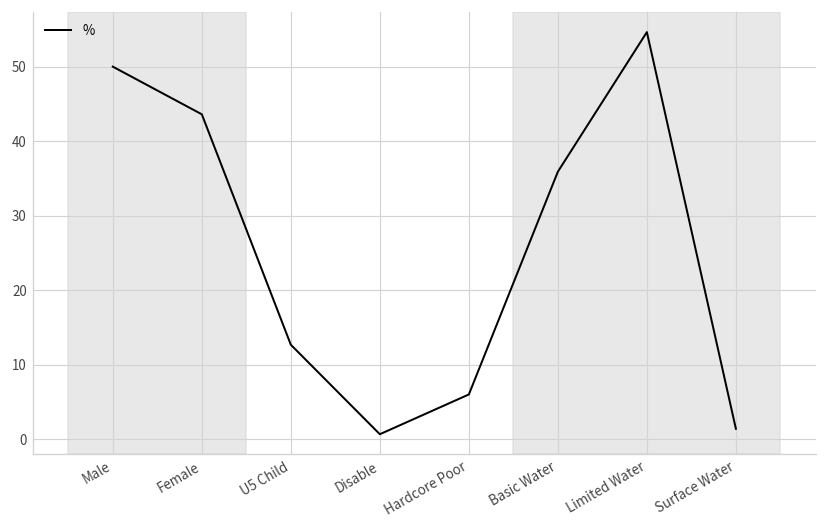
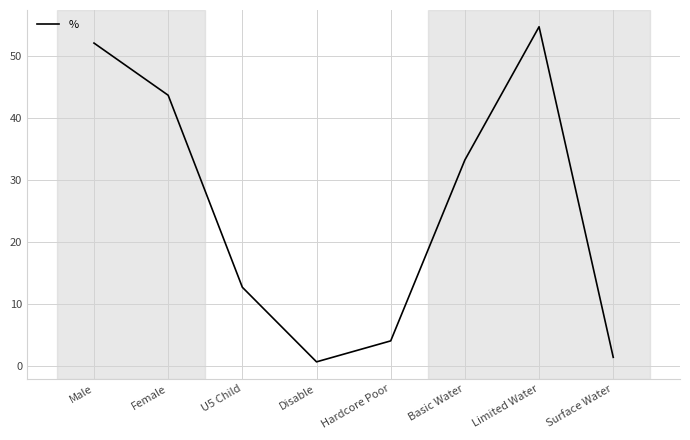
  {
-   "Male": 50,
+   "Male": 52,
    "Female": 44,
    "U5 Child": 13,
    "Disable": 1,
-   "Hardcore Poor": 6,
-   "Basic Water": 36,
+   "Hardcore Poor": 4,
+   "Basic Water": 33,
    "Limited Water": 55,
    "Surface Water": 1
  }
